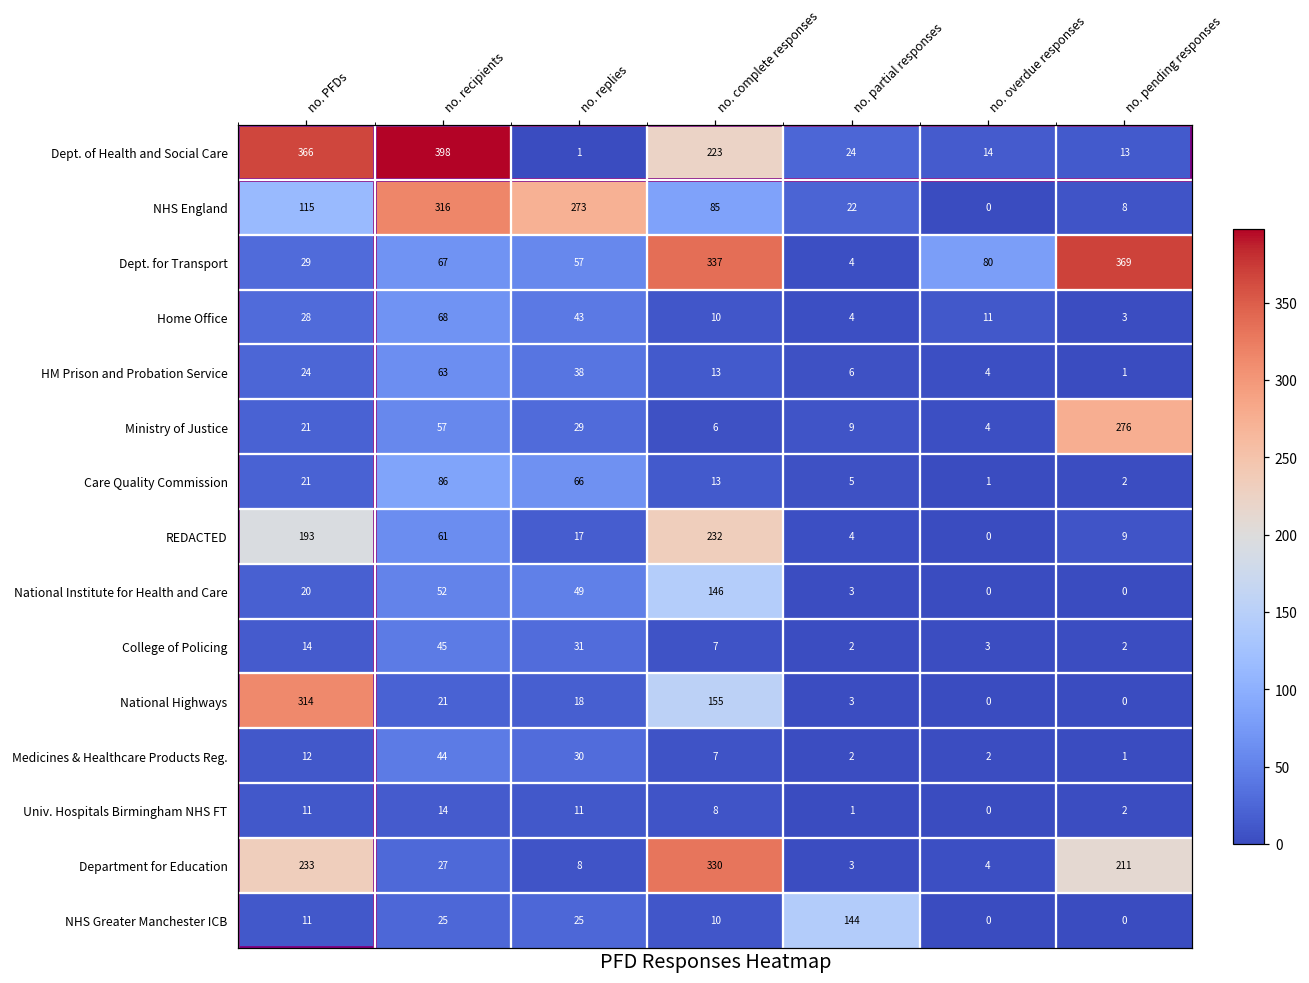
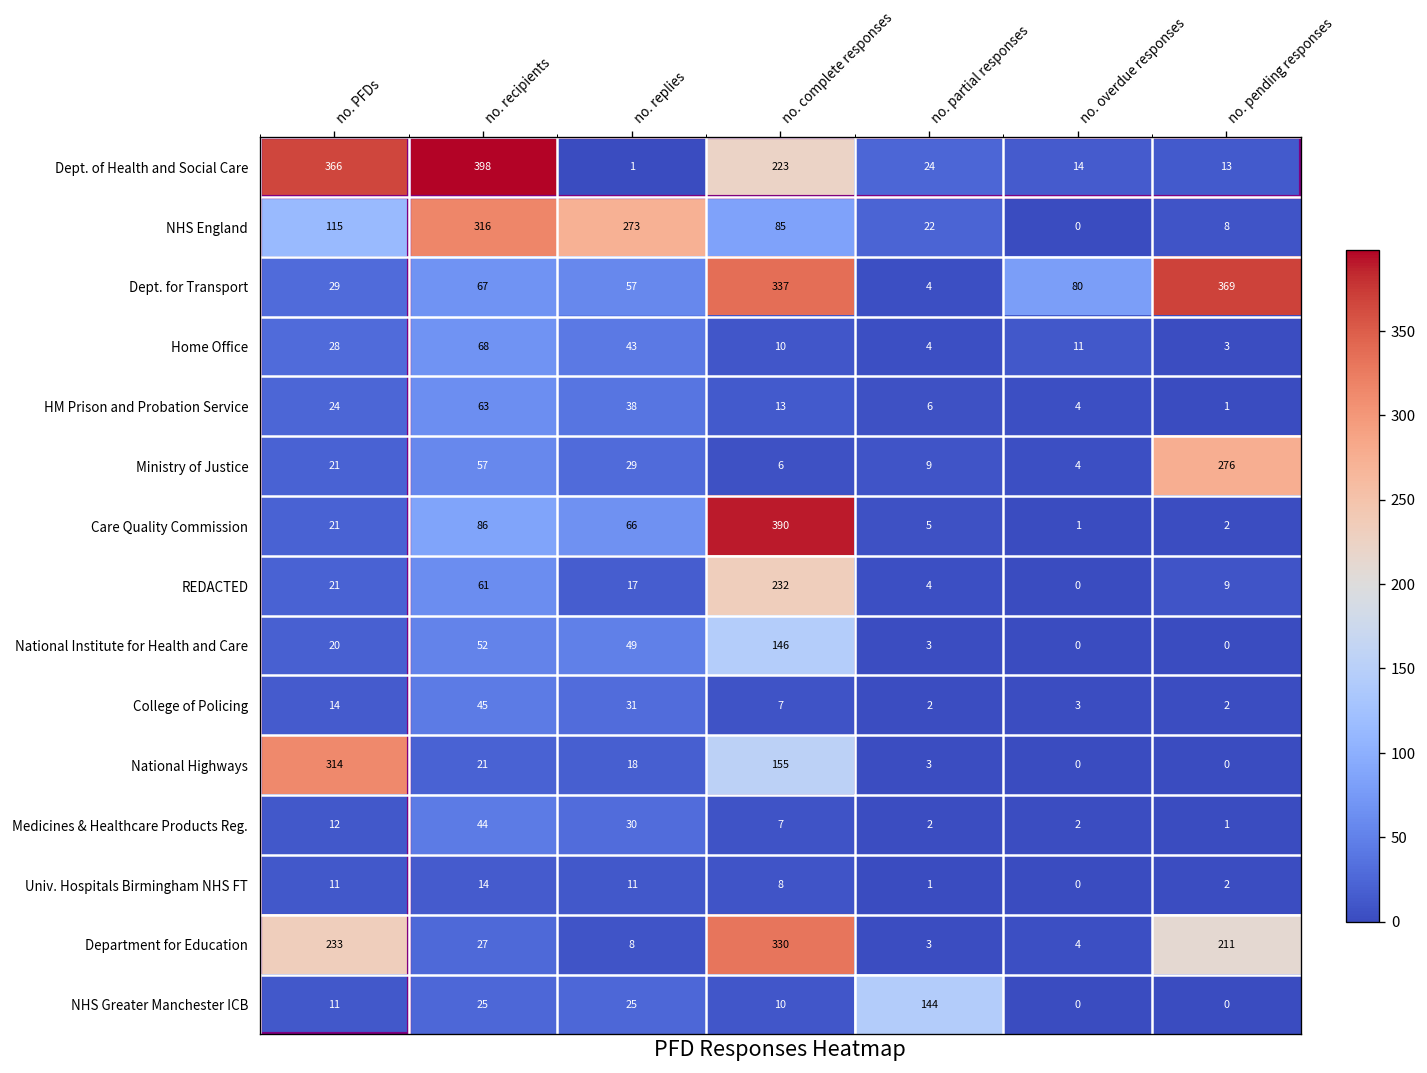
  {
    "Dept. of Health and Social Care": {
      "no. PFDs": 366,
      "no. recipients": 398,
      "no. replies": 1,
      "no. complete responses": 223,
      "no. partial responses": 24,
      "no. overdue responses": 14,
      "no. pending responses": 13
    },
    "NHS England": {
      "no. PFDs": 115,
      "no. recipients": 316,
      "no. replies": 273,
      "no. complete responses": 85,
      "no. partial responses": 22,
      "no. overdue responses": 0,
      "no. pending responses": 8
    },
    "Dept. for Transport": {
      "no. PFDs": 29,
      "no. recipients": 67,
      "no. replies": 57,
      "no. complete responses": 337,
      "no. partial responses": 4,
      "no. overdue responses": 80,
      "no. pending responses": 369
    },
    "Home Office": {
      "no. PFDs": 28,
      "no. recipients": 68,
      "no. replies": 43,
      "no. complete responses": 10,
      "no. partial responses": 4,
      "no. overdue responses": 11,
      "no. pending responses": 3
    },
    "HM Prison and Probation Service": {
      "no. PFDs": 24,
      "no. recipients": 63,
      "no. replies": 38,
      "no. complete responses": 13,
      "no. partial responses": 6,
      "no. overdue responses": 4,
      "no. pending responses": 1
    },
    "Ministry of Justice": {
      "no. PFDs": 21,
      "no. recipients": 57,
      "no. replies": 29,
      "no. complete responses": 6,
      "no. partial responses": 9,
      "no. overdue responses": 4,
      "no. pending responses": 276
    },
    "Care Quality Commission": {
      "no. PFDs": 21,
      "no. recipients": 86,
      "no. replies": 66,
-     "no. complete responses": 13,
+     "no. complete responses": 390,
      "no. partial responses": 5,
      "no. overdue responses": 1,
      "no. pending responses": 2
    },
    "REDACTED": {
-     "no. PFDs": 193,
+     "no. PFDs": 21,
      "no. recipients": 61,
      "no. replies": 17,
      "no. complete responses": 232,
      "no. partial responses": 4,
      "no. overdue responses": 0,
      "no. pending responses": 9
    },
    "National Institute for Health and Care": {
      "no. PFDs": 20,
      "no. recipients": 52,
      "no. replies": 49,
      "no. complete responses": 146,
      "no. partial responses": 3,
      "no. overdue responses": 0,
      "no. pending responses": 0
    },
    "College of Policing": {
      "no. PFDs": 14,
      "no. recipients": 45,
      "no. replies": 31,
      "no. complete responses": 7,
      "no. partial responses": 2,
      "no. overdue responses": 3,
      "no. pending responses": 2
    },
    "National Highways": {
      "no. PFDs": 314,
      "no. recipients": 21,
      "no. replies": 18,
      "no. complete responses": 155,
      "no. partial responses": 3,
      "no. overdue responses": 0,
      "no. pending responses": 0
    },
    "Medicines & Healthcare Products Reg.": {
      "no. PFDs": 12,
      "no. recipients": 44,
      "no. replies": 30,
      "no. complete responses": 7,
      "no. partial responses": 2,
      "no. overdue responses": 2,
      "no. pending responses": 1
    },
    "Univ. Hospitals Birmingham NHS FT": {
      "no. PFDs": 11,
      "no. recipients": 14,
      "no. replies": 11,
      "no. complete responses": 8,
      "no. partial responses": 1,
      "no. overdue responses": 0,
      "no. pending responses": 2
    },
    "Department for Education": {
      "no. PFDs": 233,
      "no. recipients": 27,
      "no. replies": 8,
      "no. complete responses": 330,
      "no. partial responses": 3,
      "no. overdue responses": 4,
      "no. pending responses": 211
    },
    "NHS Greater Manchester ICB": {
      "no. PFDs": 11,
      "no. recipients": 25,
      "no. replies": 25,
      "no. complete responses": 10,
      "no. partial responses": 144,
      "no. overdue responses": 0,
      "no. pending responses": 0
    }
  }
